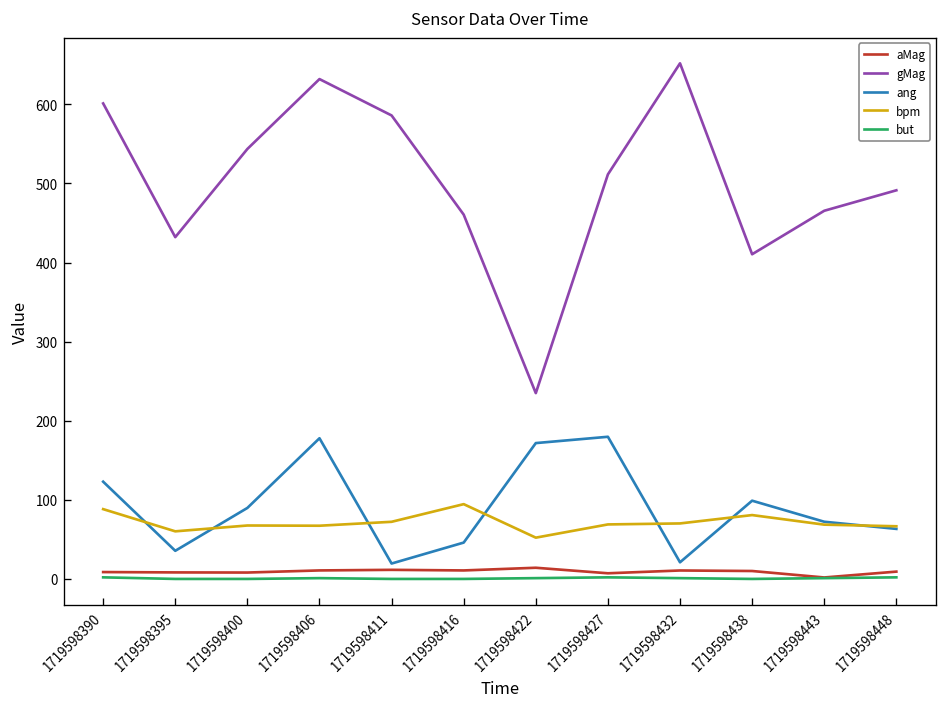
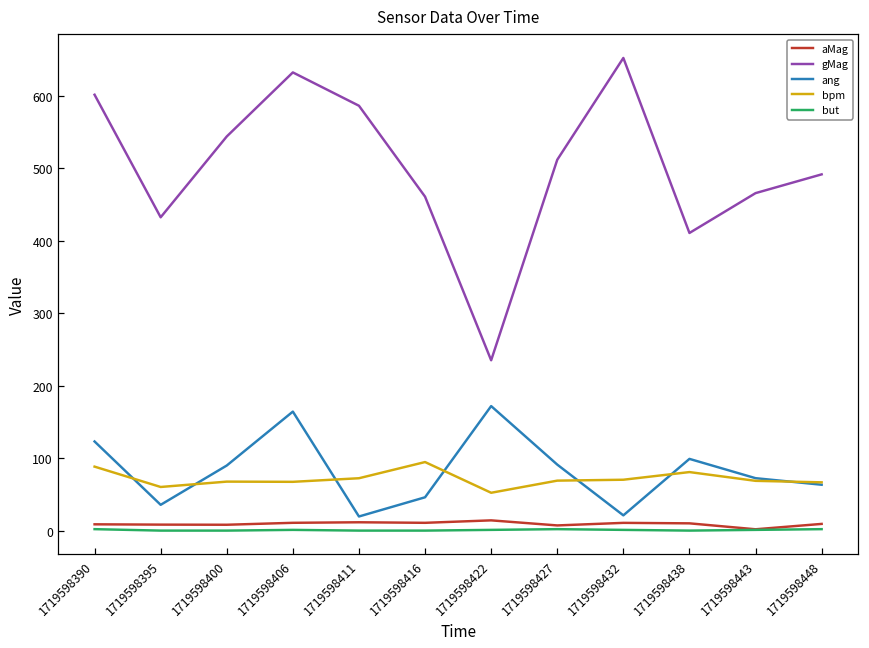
  {
    "aMag": {
      "1719598390": 10,
      "1719598395": 10,
      "1719598400": 10,
      "1719598406": 10,
      "1719598411": 10,
      "1719598416": 10,
      "1719598422": 10,
      "1719598427": 10,
      "1719598432": 10,
      "1719598438": 10,
      "1719598448": 10
    },
    "gMag": {
      "1719598390": 600,
      "1719598395": 430,
      "1719598400": 540,
      "1719598406": 630,
      "1719598411": 590,
      "1719598416": 460,
      "1719598422": 230,
      "1719598427": 510,
      "1719598432": 650,
      "1719598438": 410,
      "1719598443": 470,
      "1719598448": 490
    },
    "ang": {
      "1719598390": 120,
      "1719598395": 40,
      "1719598400": 90,
-     "1719598406": 180,
+     "1719598406": 160,
      "1719598411": 20,
      "1719598416": 50,
      "1719598422": 170,
-     "1719598427": 180,
+     "1719598427": 90,
      "1719598432": 20,
      "1719598438": 100
    },
    "bpm": {
      "1719598390": 90,
      "1719598395": 60,
      "1719598400": 70,
      "1719598406": 70,
      "1719598411": 70,
      "1719598416": 90,
      "1719598422": 50,
      "1719598427": 70,
      "1719598432": 70,
      "1719598438": 80
    },
    "but": {
      "1719598390": 0,
      "1719598395": 0,
      "1719598400": 0,
      "1719598406": 0,
      "1719598411": 0,
      "1719598416": 0,
      "1719598422": 0,
      "1719598427": 0,
      "1719598432": 0,
      "1719598438": 0,
      "1719598448": 0
    }
  }
